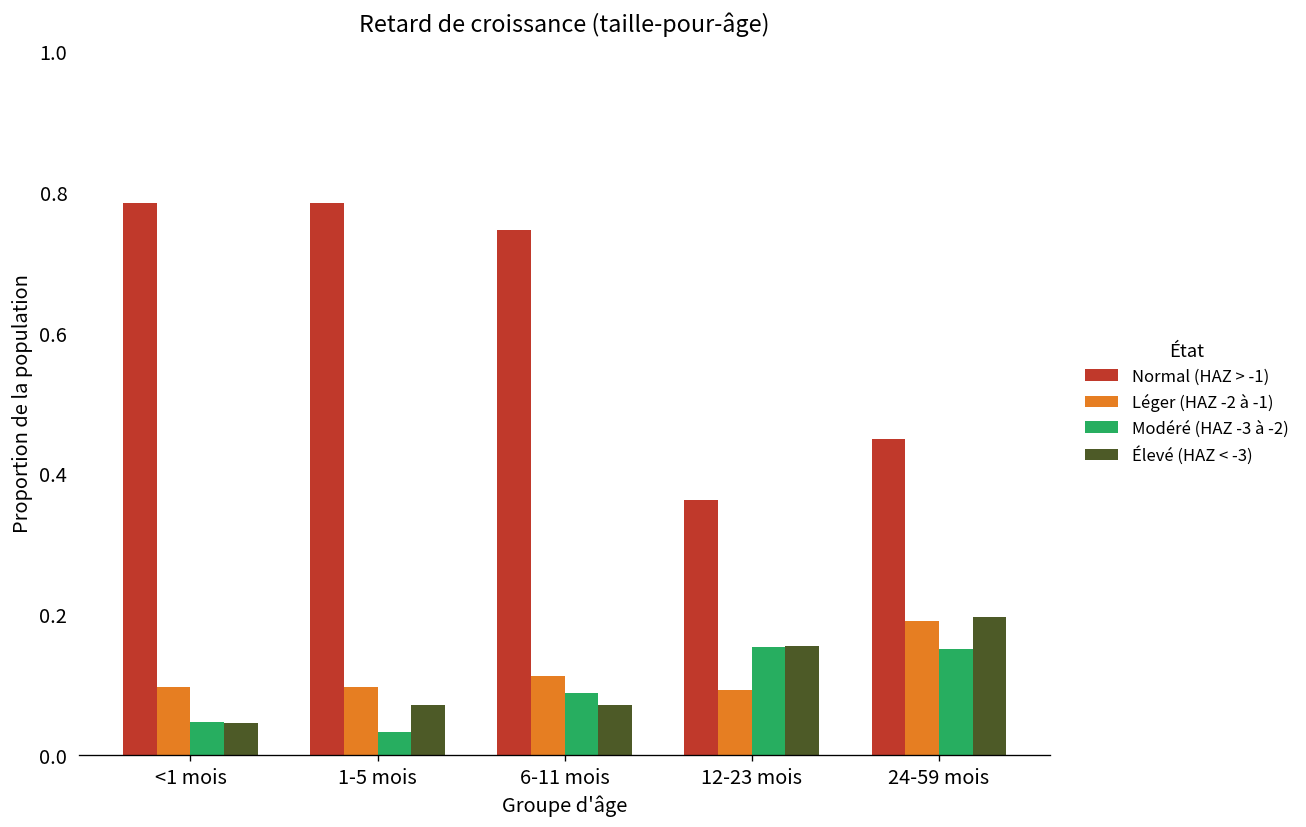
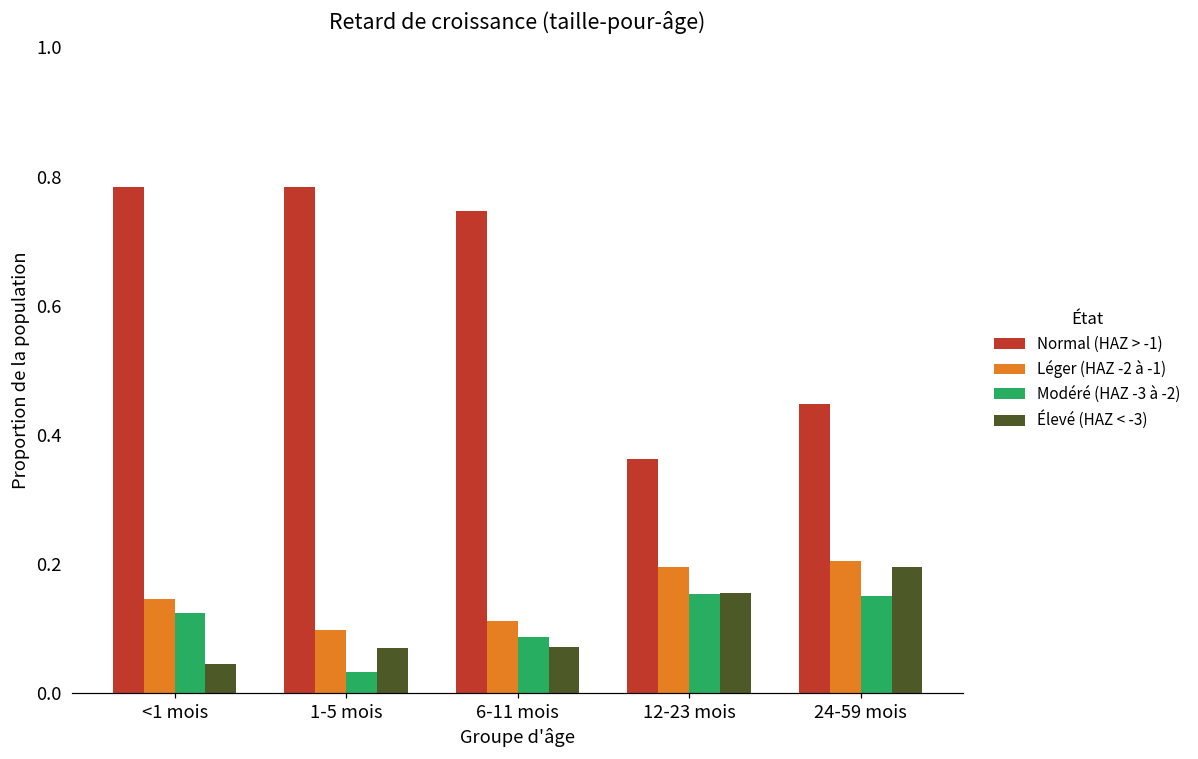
  {
    "Normal (HAZ > -1)": {
      "<1 mois": 0.78,
      "1-5 mois": 0.78,
      "6-11 mois": 0.75,
      "12-23 mois": 0.36,
      "24-59 mois": 0.45
    },
    "Léger (HAZ -2 à -1)": {
-     "<1 mois": 0.10,
+     "<1 mois": 0.15,
      "1-5 mois": 0.10,
      "6-11 mois": 0.11,
-     "12-23 mois": 0.09,
-     "24-59 mois": 0.19
+     "12-23 mois": 0.19,
+     "24-59 mois": 0.20
    },
    "Modéré (HAZ -3 à -2)": {
-     "<1 mois": 0.05,
+     "<1 mois": 0.12,
      "1-5 mois": 0.03,
      "6-11 mois": 0.09,
      "12-23 mois": 0.15,
      "24-59 mois": 0.15
    },
    "Élevé (HAZ < -3)": {
      "<1 mois": 0.05,
      "1-5 mois": 0.07,
      "6-11 mois": 0.07,
      "12-23 mois": 0.16,
      "24-59 mois": 0.20
    }
  }
